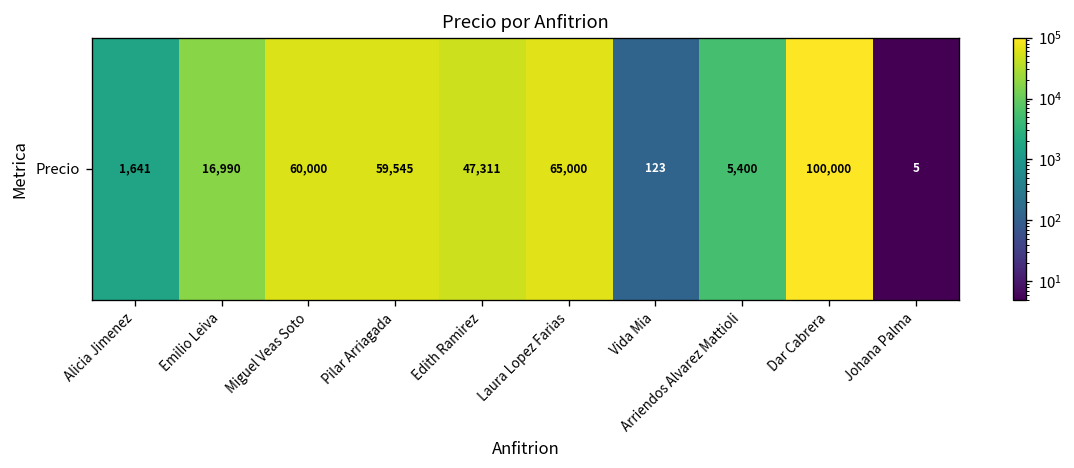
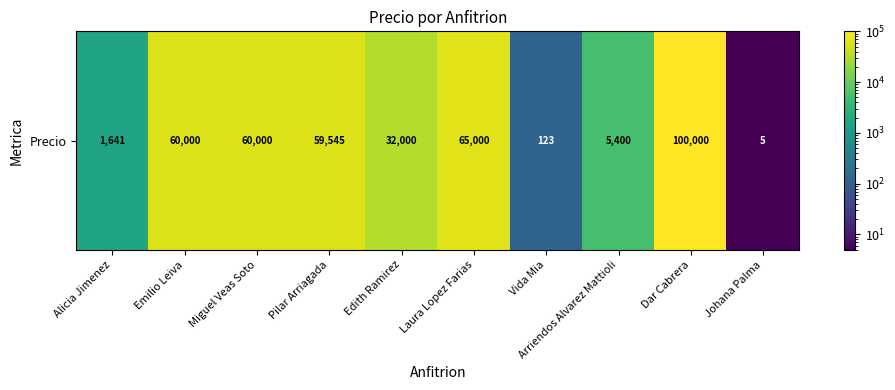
  {
    "Precio": {
      "Alicia Jimenez": "1,641",
-     "Emilio Leiva": "16,990",
+     "Emilio Leiva": "60,000",
      "Miguel Veas Soto": "60,000",
      "Pilar Arriagada": "59,545",
-     "Edith Ramirez": "47,311",
+     "Edith Ramirez": "32,000",
      "Laura Lopez Farias": "65,000",
      "Vida Mia": "123",
      "Arriendos Alvarez Mattioli": "5,400",
      "Dar Cabrera": "100,000",
      "Johana Palma": "5"
    }
  }
